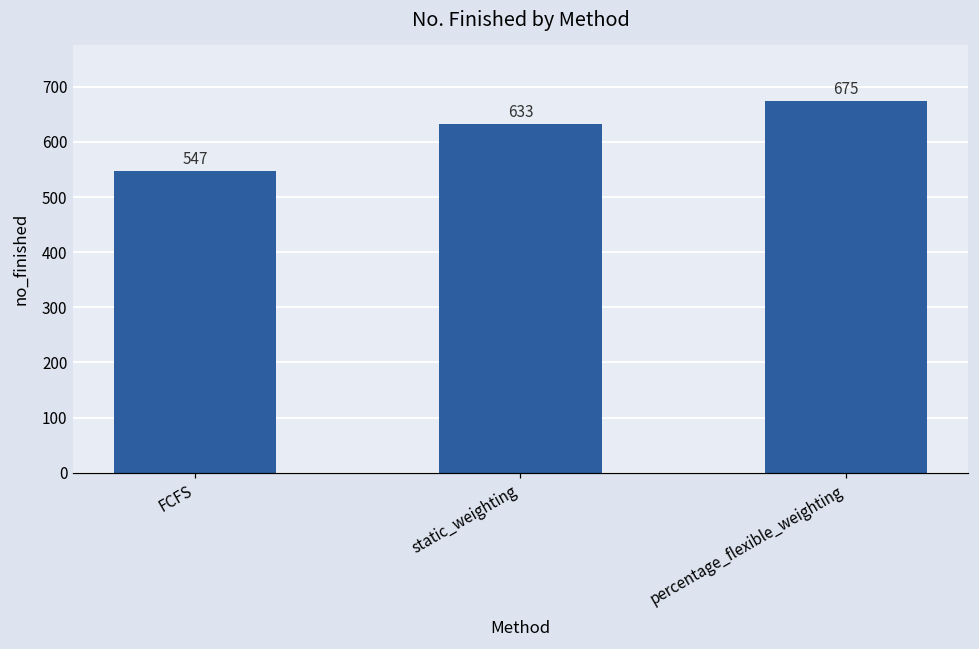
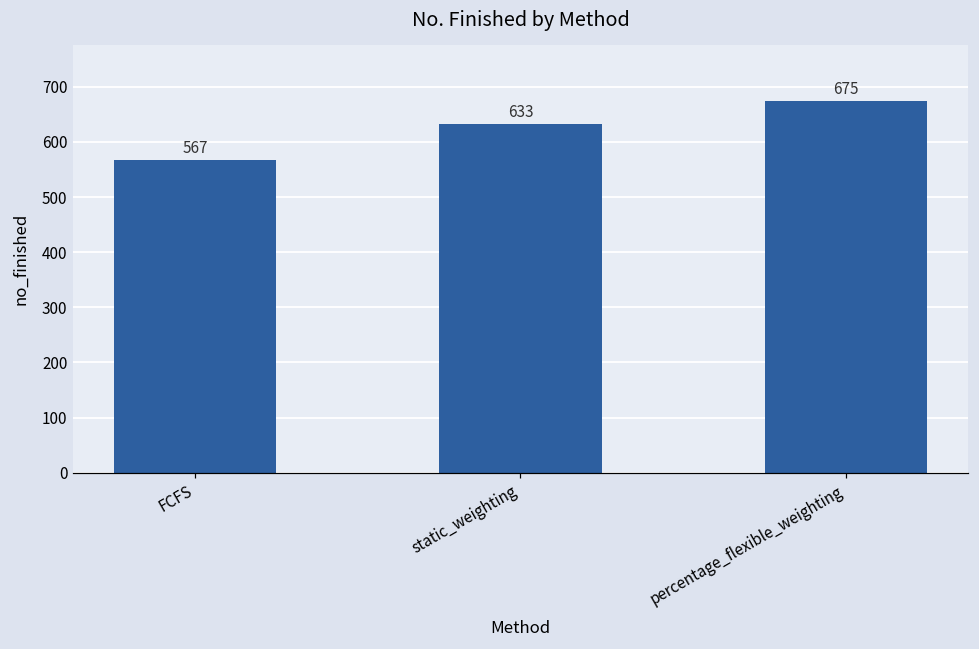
  {
-   "FCFS": 547,
+   "FCFS": 567,
    "static_weighting": 633,
    "percentage_flexible_weighting": 675
  }
